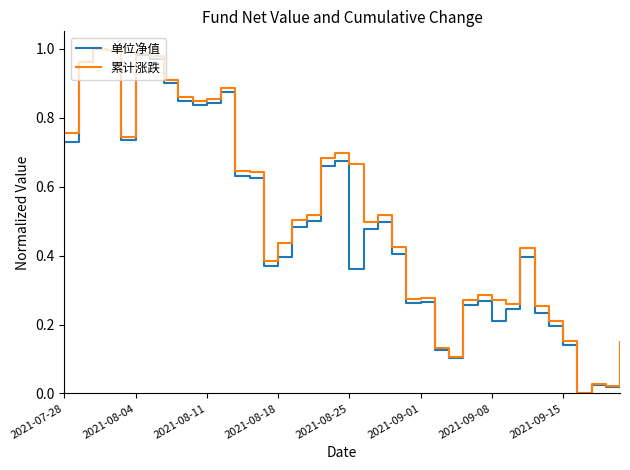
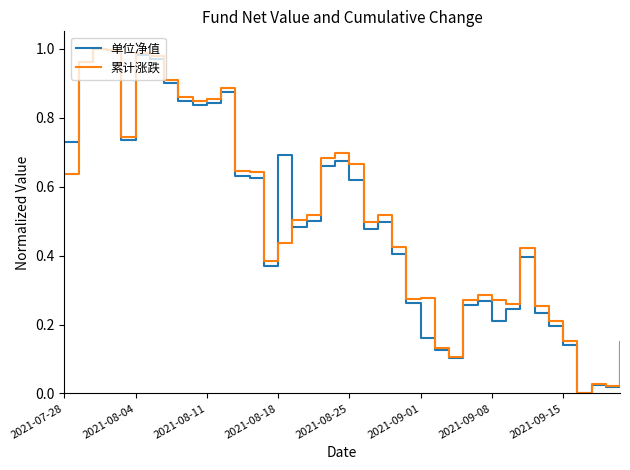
  {
    "单位净值": {
      "2021-07-28": 0.73,
      "2021-08-11": 0.84,
-     "2021-08-18": 0.39,
-     "2021-08-25": 0.36,
-     "2021-09-01": 0.26,
+     "2021-08-18": 0.69,
+     "2021-08-25": 0.62,
+     "2021-09-01": 0.16,
      "2021-09-08": 0.21,
      "2021-09-15": 0.14
    },
    "累计涨跌": {
-     "2021-07-28": 0.76,
+     "2021-07-28": 0.64,
      "2021-08-11": 0.85,
      "2021-08-18": 0.44,
      "2021-08-25": 0.67,
      "2021-09-01": 0.28,
      "2021-09-08": 0.27,
      "2021-09-15": 0.15
    }
  }
